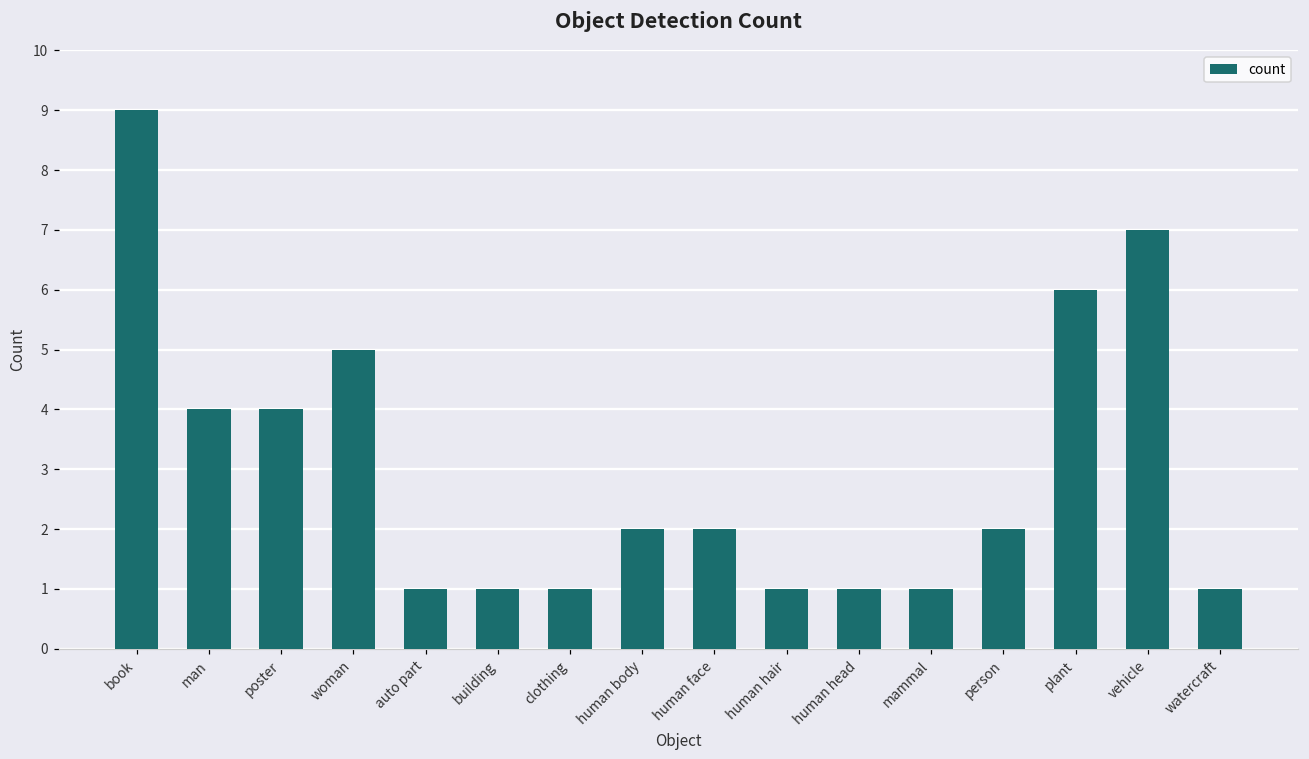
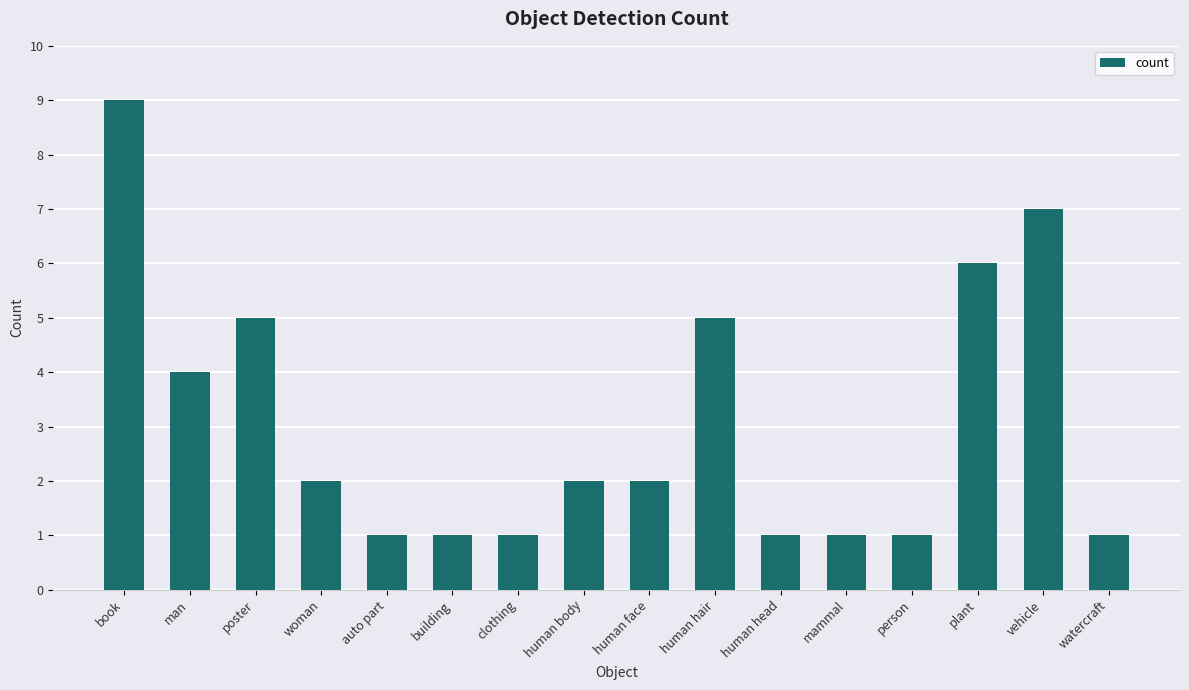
  {
    "book": 9,
    "man": 4,
-   "poster": 4,
-   "woman": 5,
+   "poster": 5,
+   "woman": 2,
    "auto part": 1,
    "building": 1,
    "clothing": 1,
    "human body": 2,
    "human face": 2,
-   "human hair": 1,
+   "human hair": 5,
    "human head": 1,
    "mammal": 1,
-   "person": 2,
+   "person": 1,
    "plant": 6,
    "vehicle": 7,
    "watercraft": 1
  }
